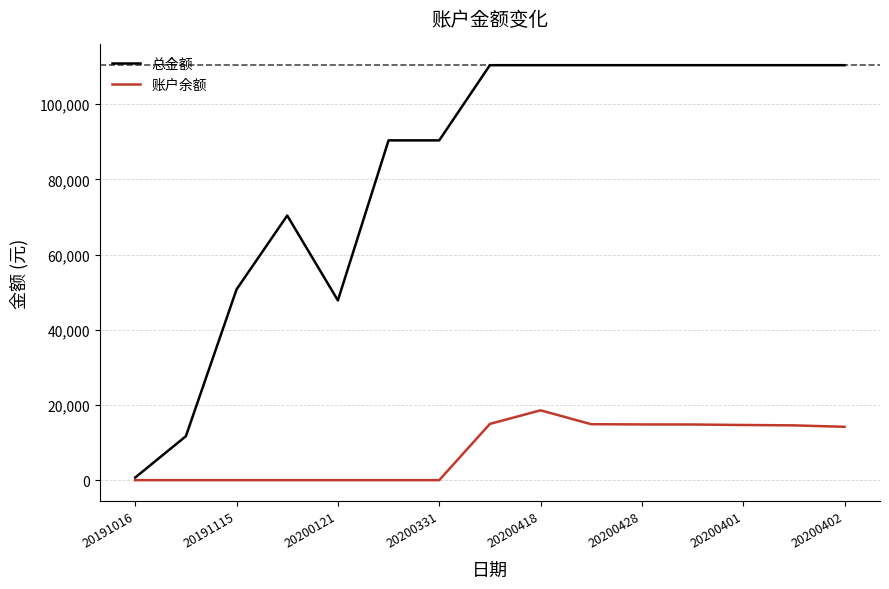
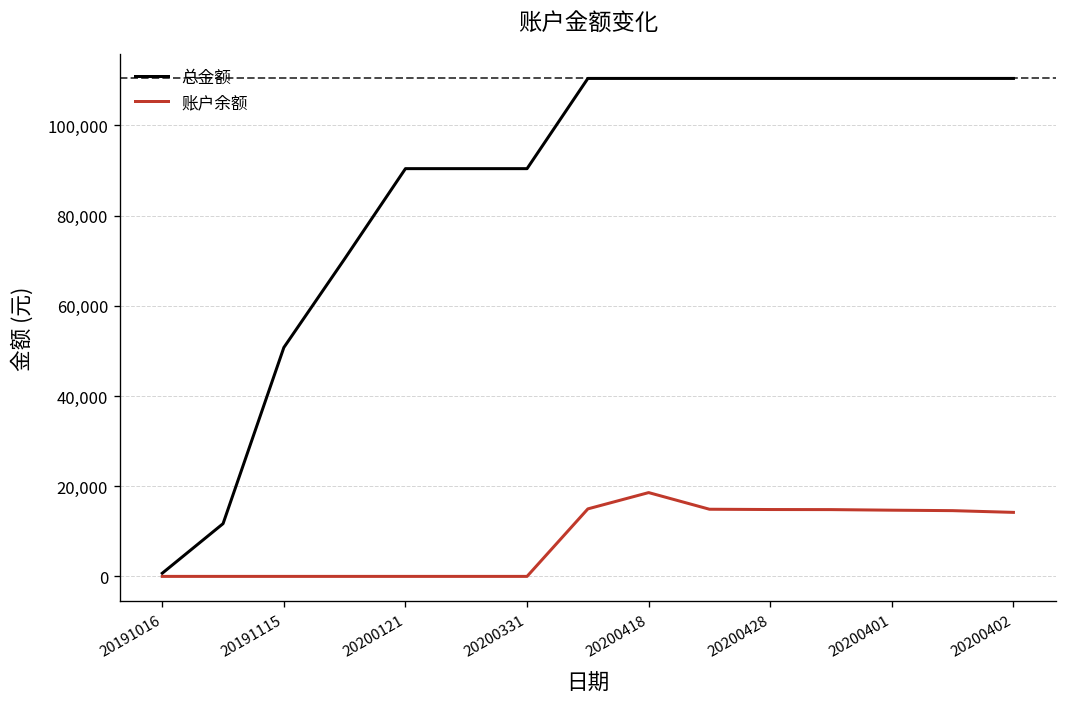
  {
    "总金额": {
      "20191016": "1,000",
      "20191115": "51,000",
-     "20200121": "48,000",
+     "20200121": "90,000",
      "20200418": "110,000",
      "20200402": "110,000"
    },
    "账户余额": {
      "20191016": "0",
      "20191115": "0",
      "20200121": "0",
      "20200418": "19,000",
      "20200402": "14,000"
    }
  }
